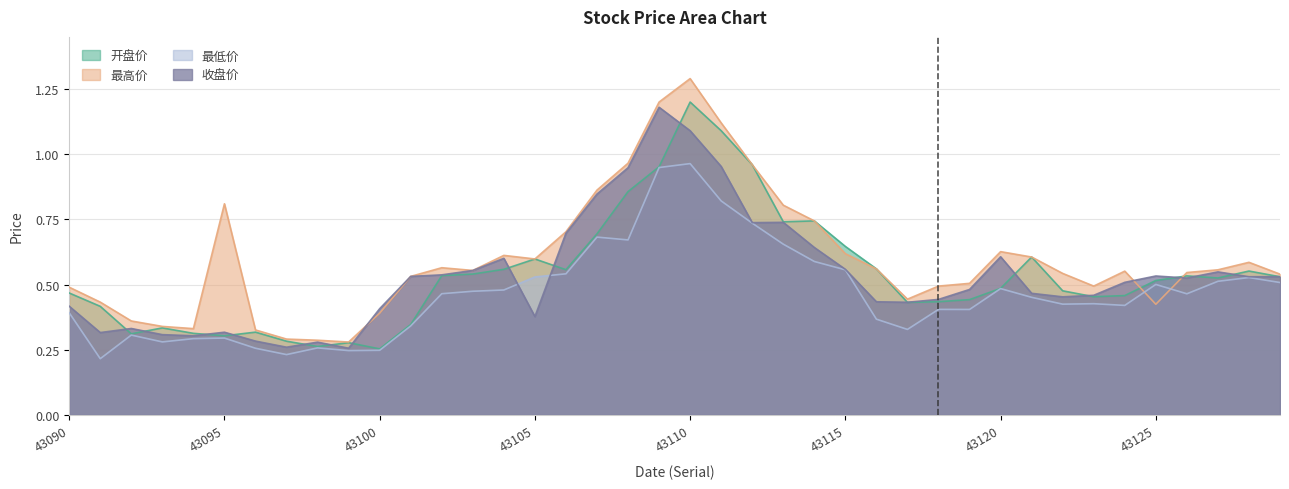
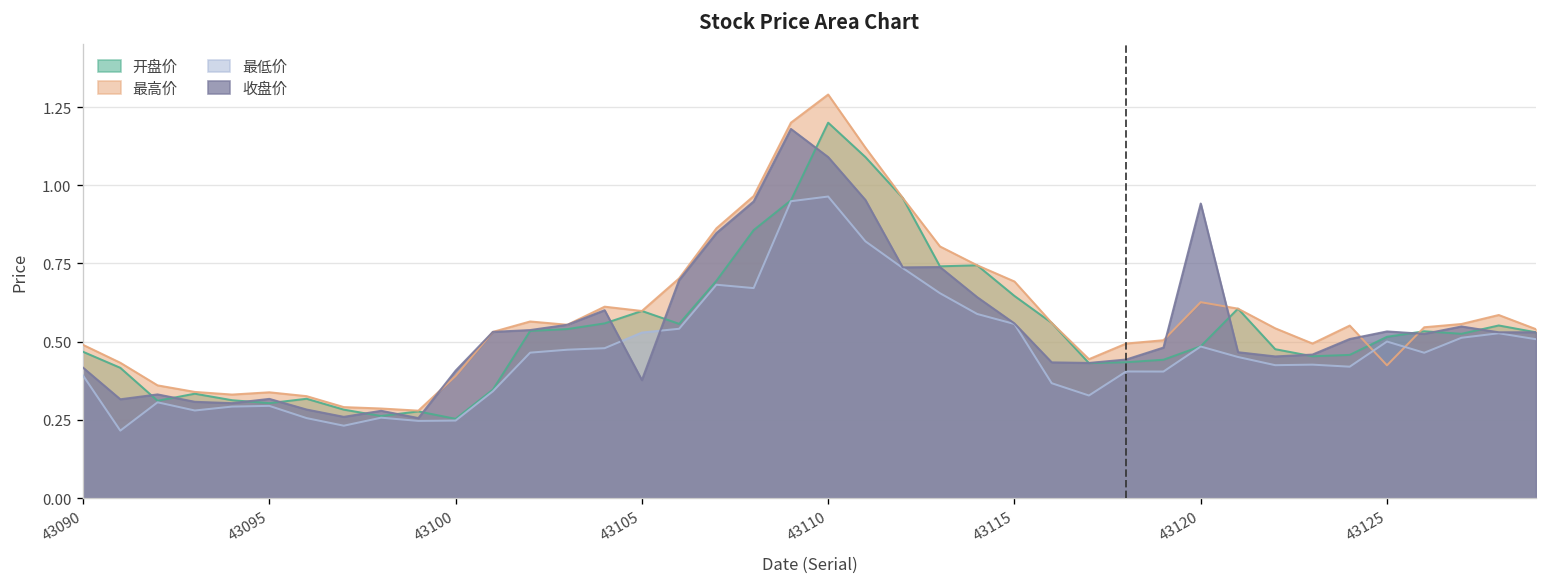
  {
    "开盘价": {
      "43090": 0.47,
      "43110": 1.20,
      "43115": 0.65,
      "43125": 0.52
    },
    "最高价": {
      "43090": 0.49,
-     "43095": 0.81,
+     "43095": 0.34,
      "43100": 0.39,
      "43110": 1.29,
-     "43115": 0.62,
+     "43115": 0.69,
      "43120": 0.63,
      "43125": 0.42
    },
    "最低价": {
      "43090": 0.39,
      "43105": 0.53,
      "43110": 0.96,
      "43125": 0.50
    },
    "收盘价": {
      "43090": 0.42,
      "43095": 0.32,
      "43100": 0.41,
      "43105": 0.38,
      "43110": 1.09,
-     "43120": 0.61,
+     "43120": 0.94,
      "43125": 0.53
    }
  }
